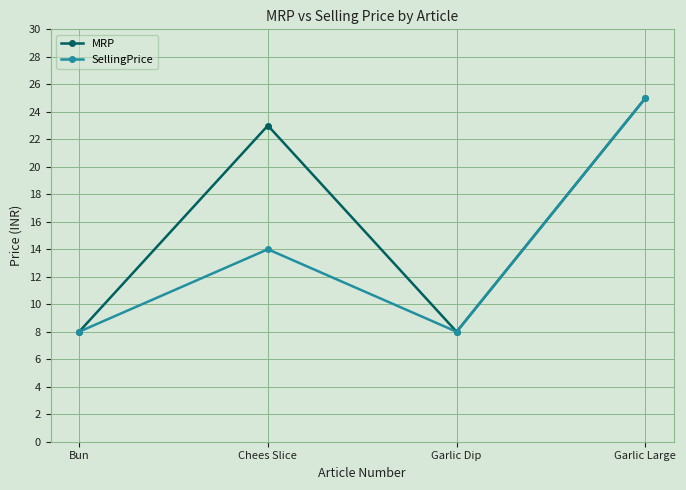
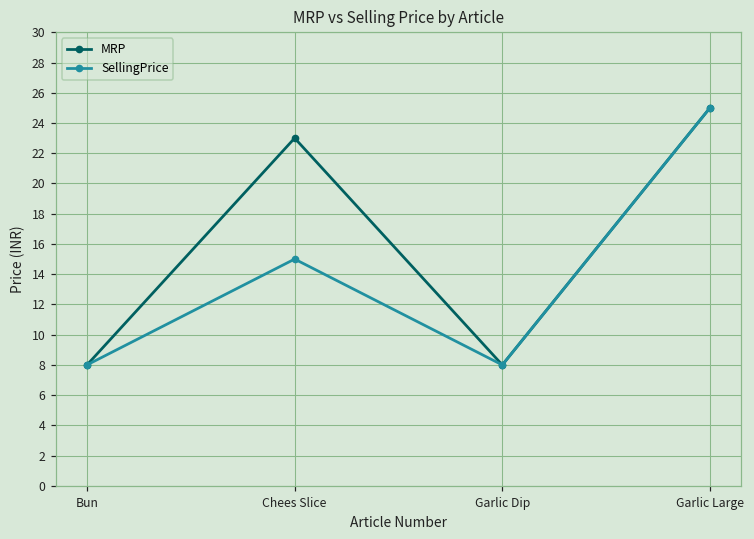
  {
    "MRP": {
      "Chees Slice": 23
    },
    "SellingPrice": {
-     "Chees Slice": 14
+     "Chees Slice": 15
    }
  }
